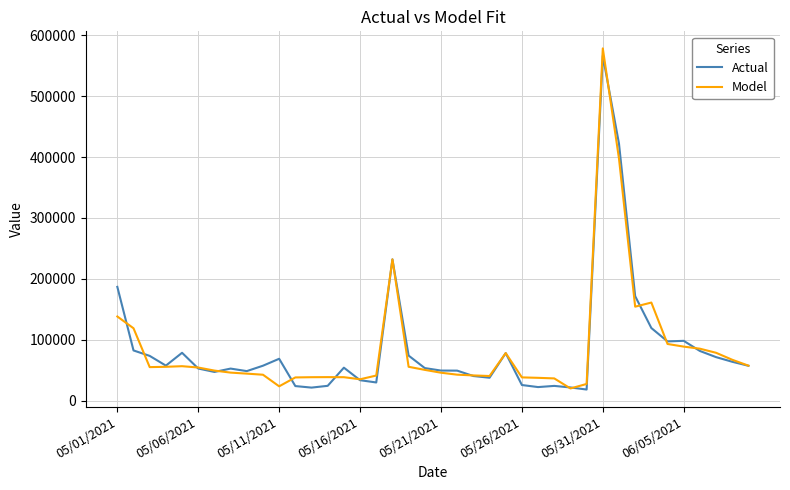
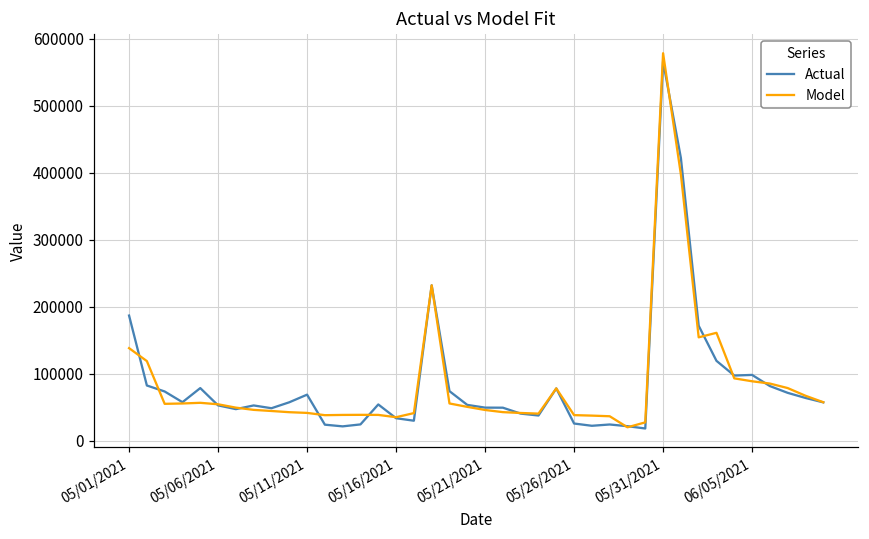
  {
    "Actual": {
      "05/01/2021": 190000,
      "05/11/2021": 70000,
      "05/26/2021": 30000,
      "05/31/2021": 570000,
      "06/05/2021": 100000
    },
    "Model": {
      "05/01/2021": 140000,
-     "05/11/2021": 20000,
+     "05/11/2021": 40000,
      "05/26/2021": 40000,
      "05/31/2021": 580000,
      "06/05/2021": 90000
    }
  }
